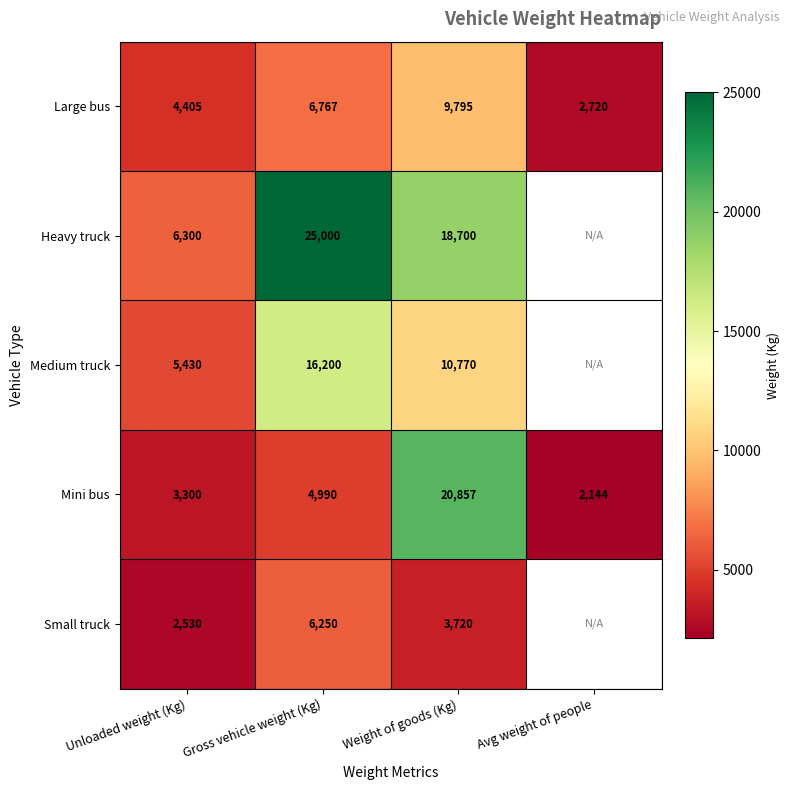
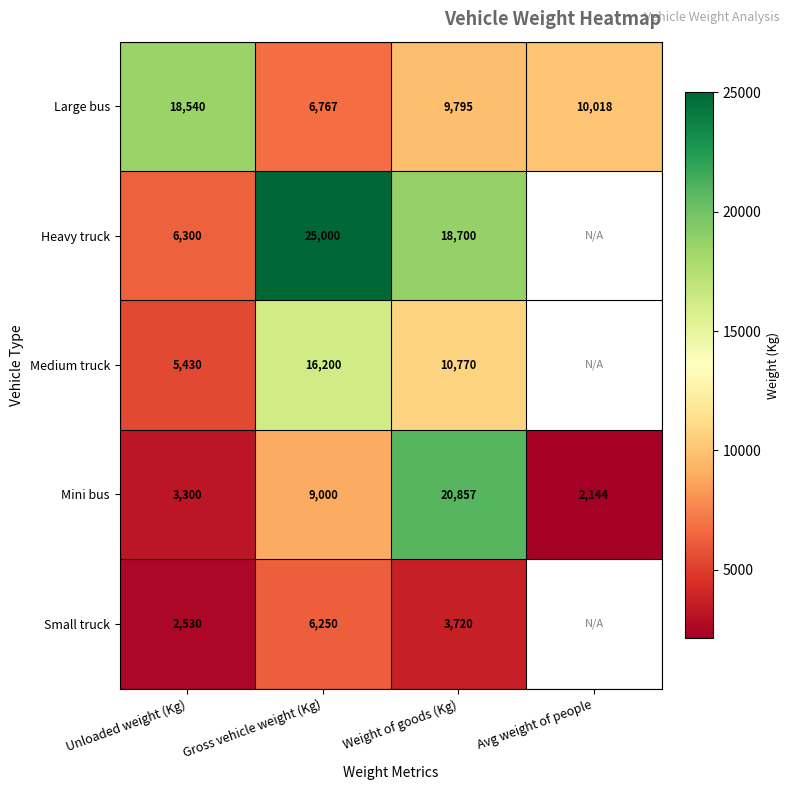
  {
    "Large bus": {
-     "Unloaded weight (Kg)": "4,405",
+     "Unloaded weight (Kg)": "18,540",
      "Gross vehicle weight (Kg)": "6,767",
      "Weight of goods (Kg)": "9,795",
-     "Avg weight of people": "2,720"
+     "Avg weight of people": "10,018"
    },
    "Heavy truck": {
      "Unloaded weight (Kg)": "6,300",
      "Gross vehicle weight (Kg)": "25,000",
      "Weight of goods (Kg)": "18,700"
    },
    "Medium truck": {
      "Unloaded weight (Kg)": "5,430",
      "Gross vehicle weight (Kg)": "16,200",
      "Weight of goods (Kg)": "10,770"
    },
    "Mini bus": {
      "Unloaded weight (Kg)": "3,300",
-     "Gross vehicle weight (Kg)": "4,990",
+     "Gross vehicle weight (Kg)": "9,000",
      "Weight of goods (Kg)": "20,857",
      "Avg weight of people": "2,144"
    },
    "Small truck": {
      "Unloaded weight (Kg)": "2,530",
      "Gross vehicle weight (Kg)": "6,250",
      "Weight of goods (Kg)": "3,720"
    }
  }
